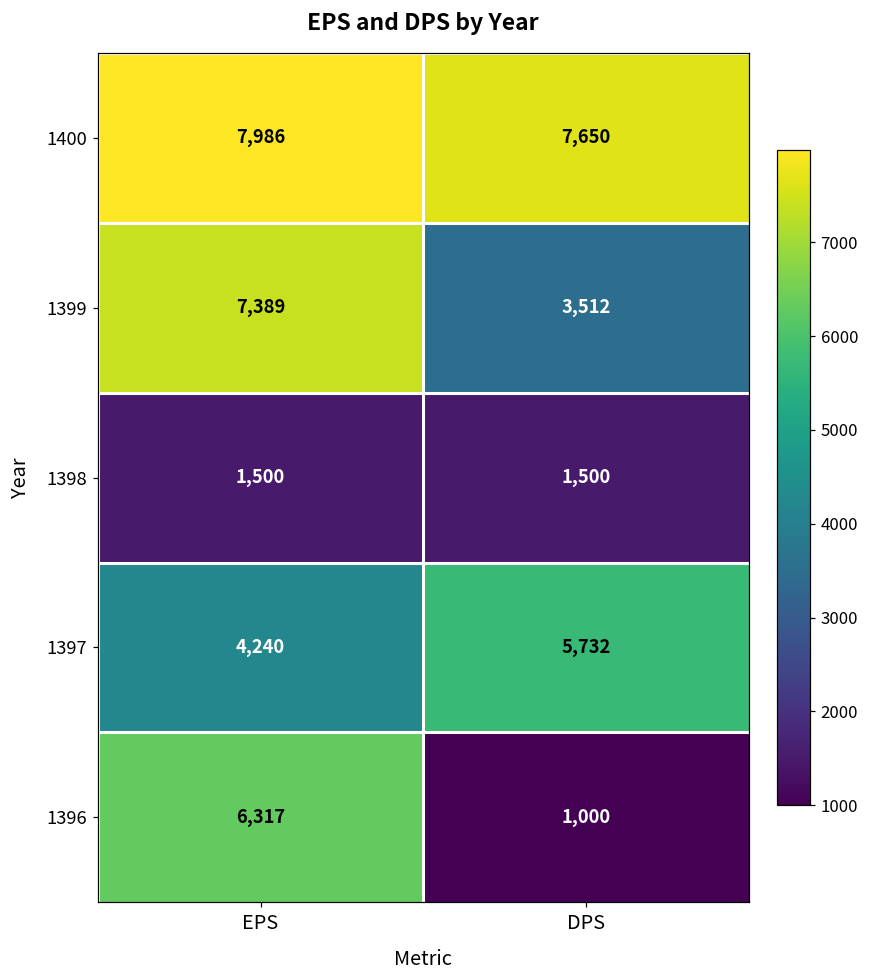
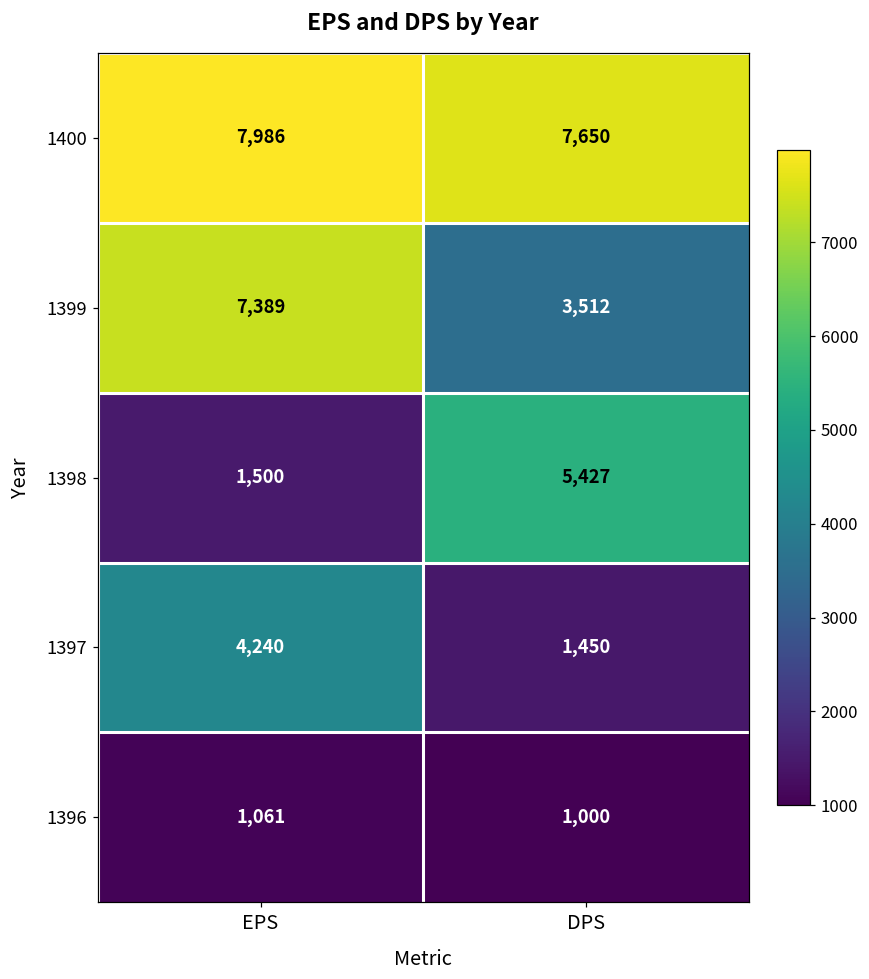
  {
    "1400": {
      "EPS": "7,986",
      "DPS": "7,650"
    },
    "1399": {
      "EPS": "7,389",
      "DPS": "3,512"
    },
    "1398": {
      "EPS": "1,500",
-     "DPS": "1,500"
+     "DPS": "5,427"
    },
    "1397": {
      "EPS": "4,240",
-     "DPS": "5,732"
+     "DPS": "1,450"
    },
    "1396": {
-     "EPS": "6,317",
+     "EPS": "1,061",
      "DPS": "1,000"
    }
  }
